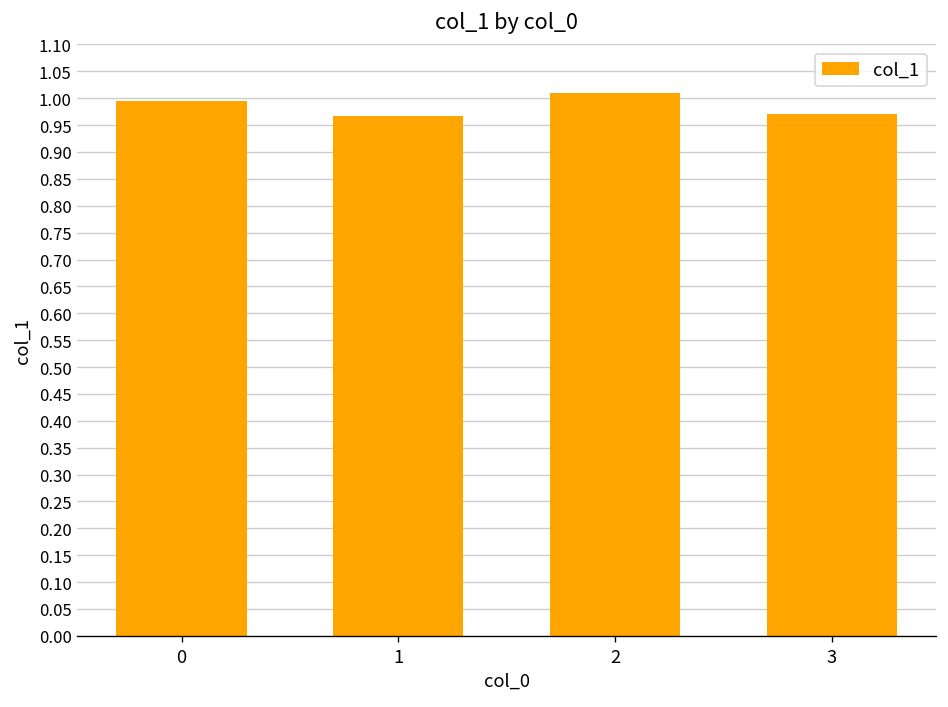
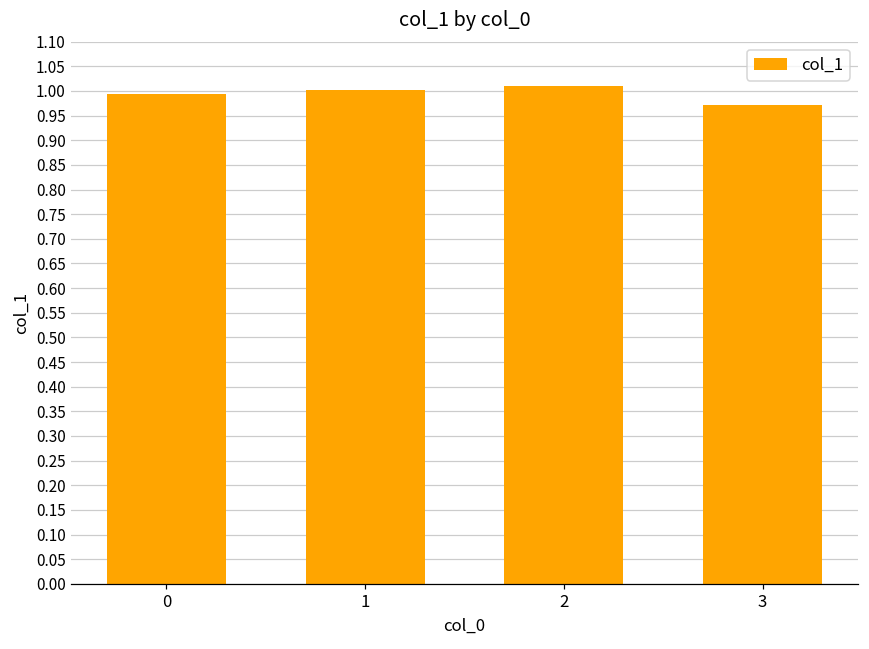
  {
    "0": 0.99,
-   "1": 0.97,
+   "1": 1.00,
    "2": 1.01,
    "3": 0.97
  }
